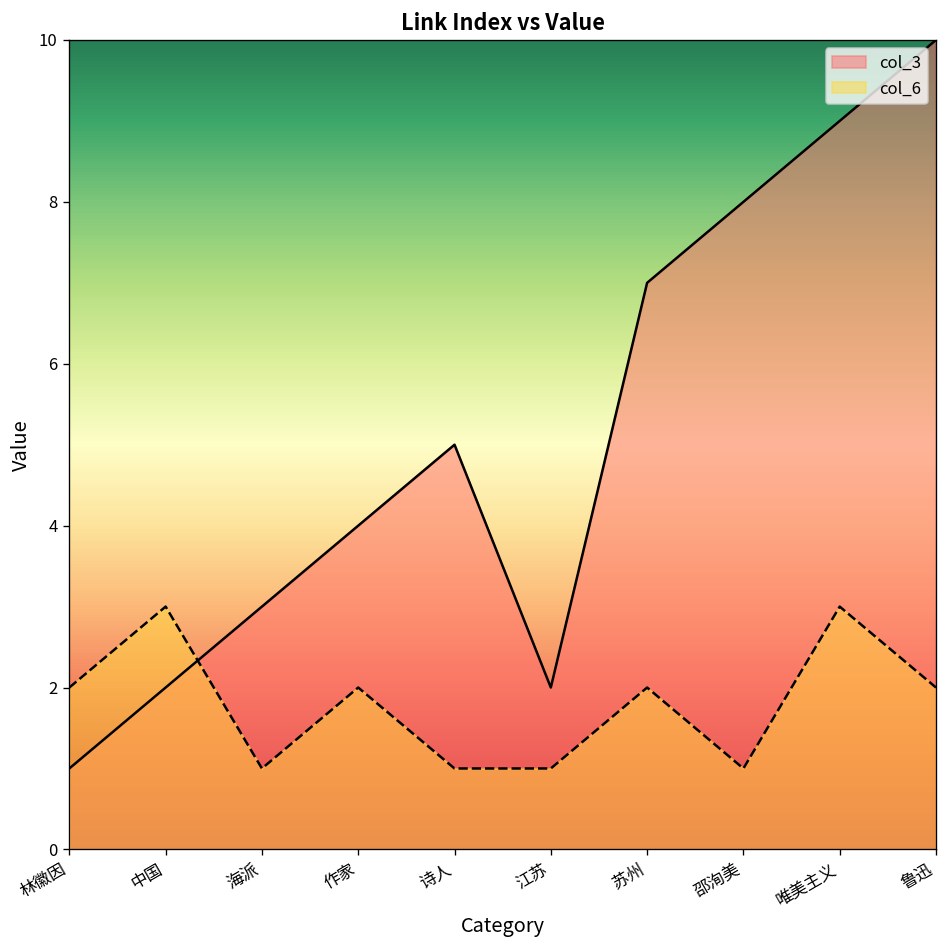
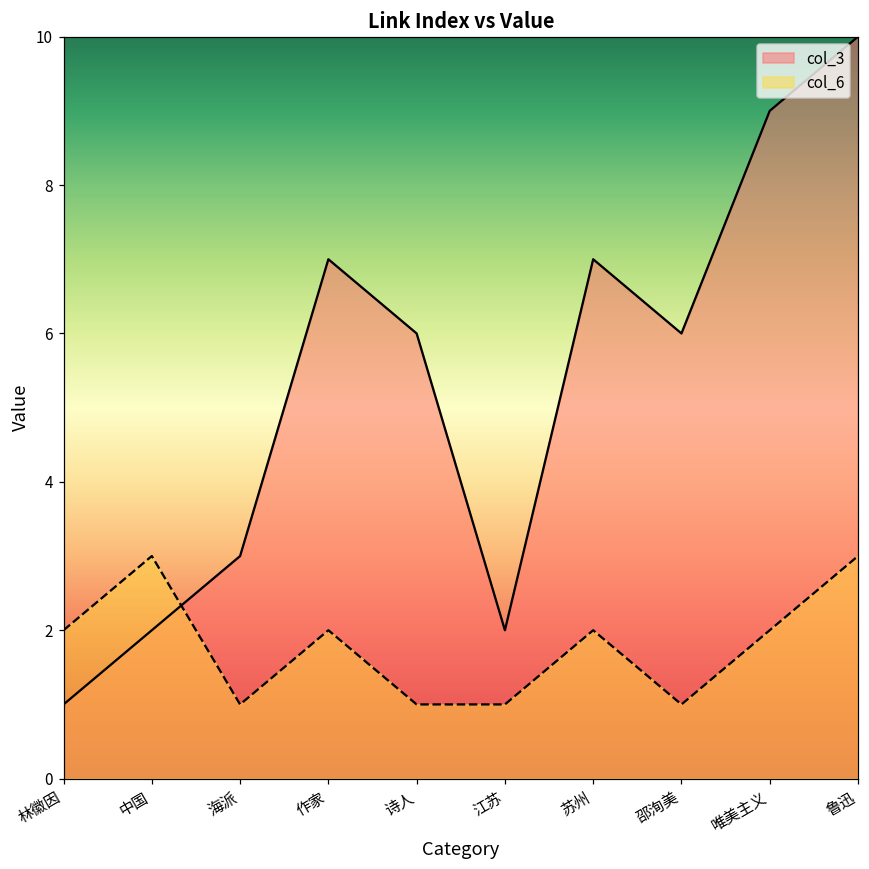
  {
    "col_3": {
      "林徽因": 1,
      "中国": 2,
      "海派": 3,
-     "作家": 4,
-     "诗人": 5,
+     "作家": 7,
+     "诗人": 6,
      "江苏": 2,
      "苏州": 7,
-     "邵洵美": 8,
+     "邵洵美": 6,
      "唯美主义": 9,
      "鲁迅": 10
    },
    "col_6": {
      "林徽因": 2,
      "中国": 3,
      "海派": 1,
      "作家": 2,
      "诗人": 1,
      "江苏": 1,
      "苏州": 2,
      "邵洵美": 1,
-     "唯美主义": 3,
-     "鲁迅": 2
+     "唯美主义": 2,
+     "鲁迅": 3
    }
  }
